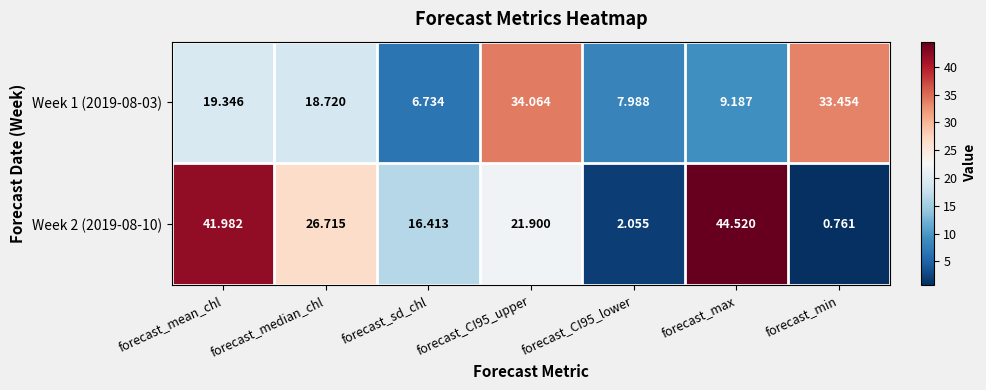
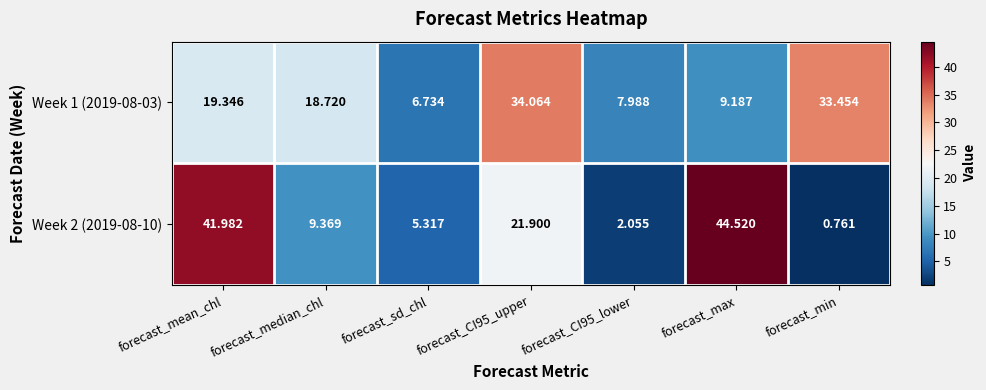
  {
    "Week 1 (2019-08-03)": {
      "forecast_mean_chl": 19.346,
      "forecast_median_chl": 18.720,
      "forecast_sd_chl": 6.734,
      "forecast_CI95_upper": 34.064,
      "forecast_CI95_lower": 7.988,
      "forecast_max": 9.187,
      "forecast_min": 33.454
    },
    "Week 2 (2019-08-10)": {
      "forecast_mean_chl": 41.982,
-     "forecast_median_chl": 26.715,
-     "forecast_sd_chl": 16.413,
+     "forecast_median_chl": 9.369,
+     "forecast_sd_chl": 5.317,
      "forecast_CI95_upper": 21.900,
      "forecast_CI95_lower": 2.055,
      "forecast_max": 44.520,
      "forecast_min": 0.761
    }
  }
